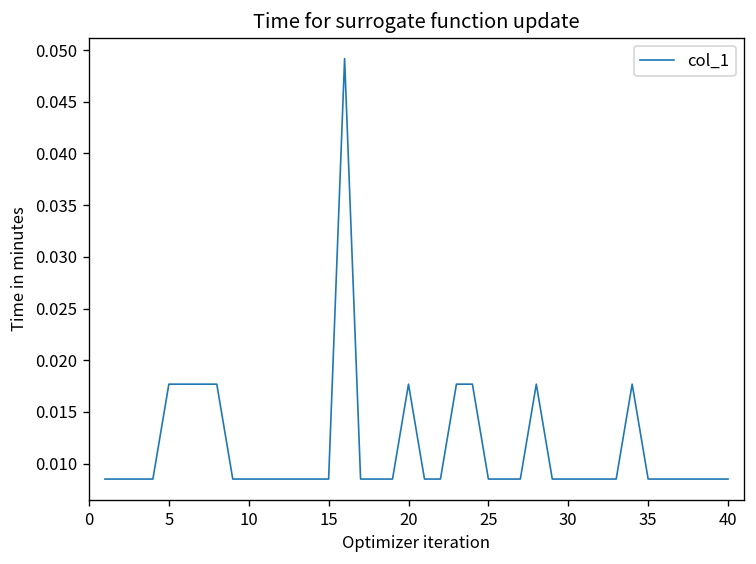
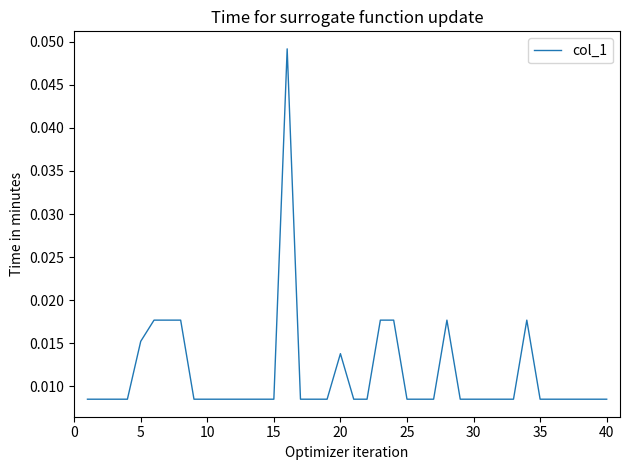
  {
-   "5": 0.018,
+   "5": 0.015,
    "10": 0.008,
    "15": 0.008,
-   "20": 0.018,
+   "20": 0.014,
    "25": 0.008,
    "30": 0.008,
    "35": 0.008,
    "40": 0.008
  }
